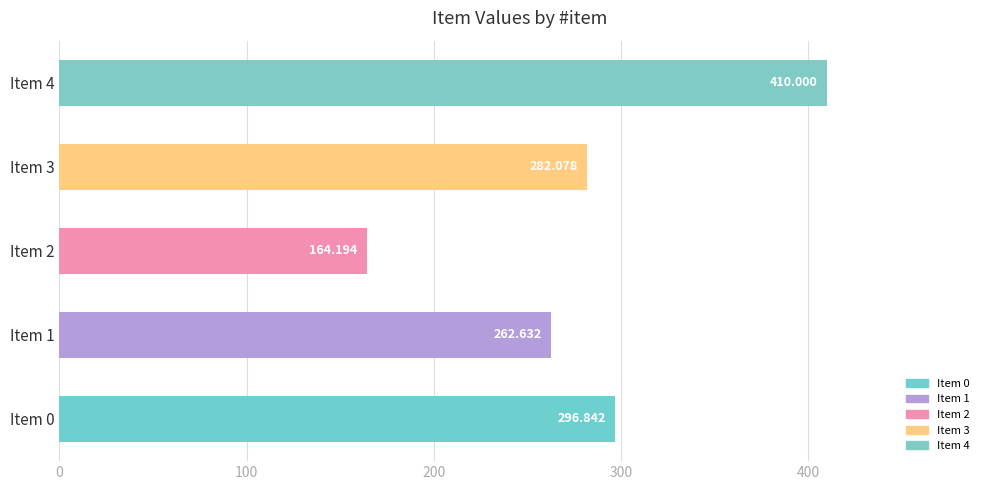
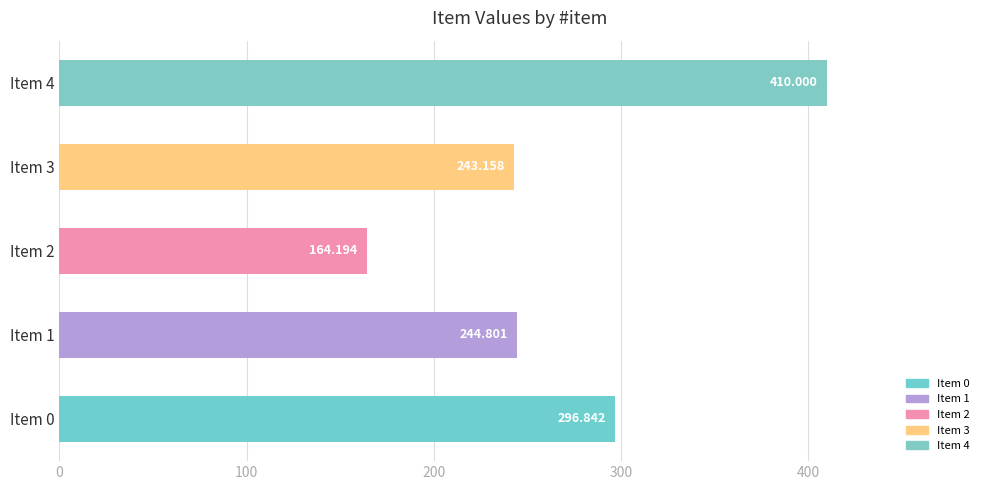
  {
    "Item 4": 410.000,
-   "Item 3": 282.078,
+   "Item 3": 243.158,
    "Item 2": 164.194,
-   "Item 1": 262.632,
+   "Item 1": 244.801,
    "Item 0": 296.842
  }
